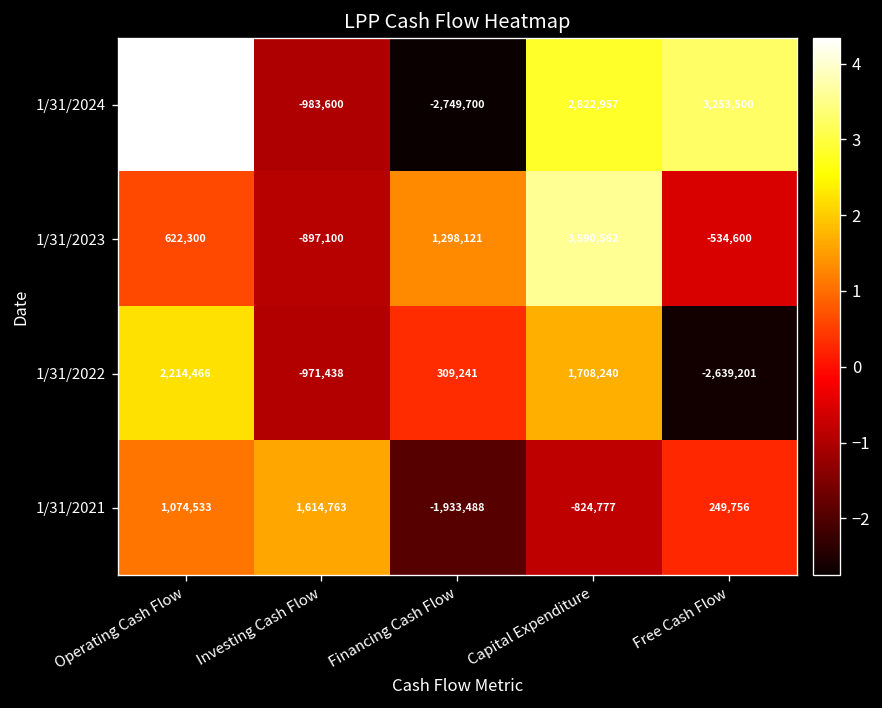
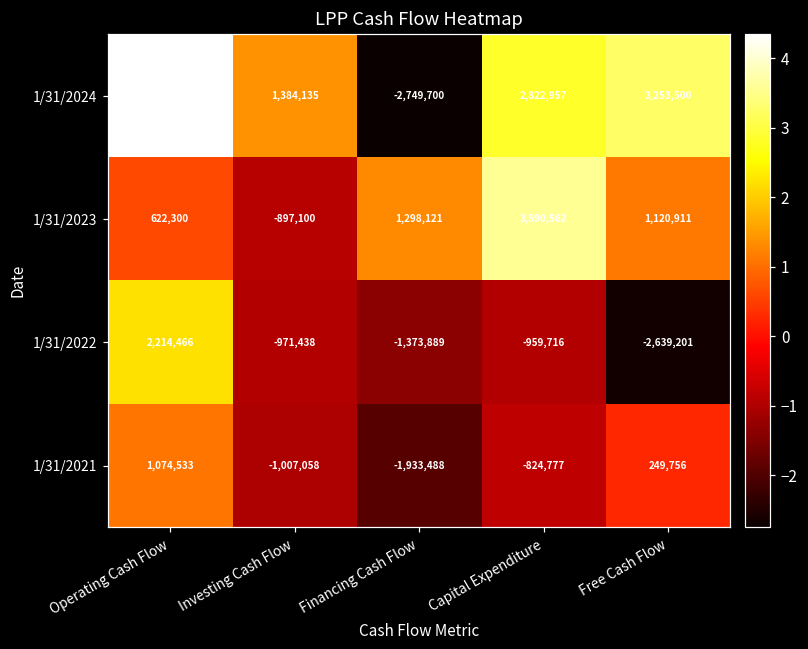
  {
    "1/31/2024": {
-     "Investing Cash Flow": "-983,600",
+     "Investing Cash Flow": "1,384,135",
      "Financing Cash Flow": "-2,749,700",
      "Capital Expenditure": "2,822,957",
      "Free Cash Flow": "3,253,500"
    },
    "1/31/2023": {
      "Operating Cash Flow": "622,300",
      "Investing Cash Flow": "-897,100",
      "Financing Cash Flow": "1,298,121",
      "Capital Expenditure": "3,590,562",
-     "Free Cash Flow": "-534,600"
+     "Free Cash Flow": "1,120,911"
    },
    "1/31/2022": {
      "Operating Cash Flow": "2,214,466",
      "Investing Cash Flow": "-971,438",
-     "Financing Cash Flow": "309,241",
-     "Capital Expenditure": "1,708,240",
+     "Financing Cash Flow": "-1,373,889",
+     "Capital Expenditure": "-959,716",
      "Free Cash Flow": "-2,639,201"
    },
    "1/31/2021": {
      "Operating Cash Flow": "1,074,533",
-     "Investing Cash Flow": "1,614,763",
+     "Investing Cash Flow": "-1,007,058",
      "Financing Cash Flow": "-1,933,488",
      "Capital Expenditure": "-824,777",
      "Free Cash Flow": "249,756"
    }
  }
